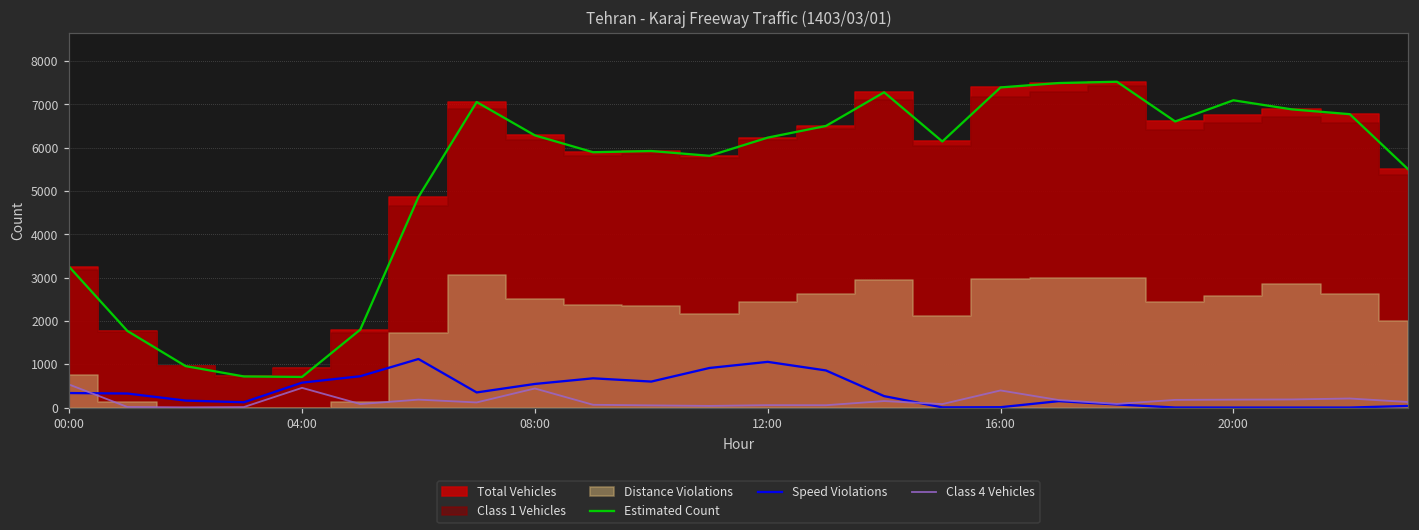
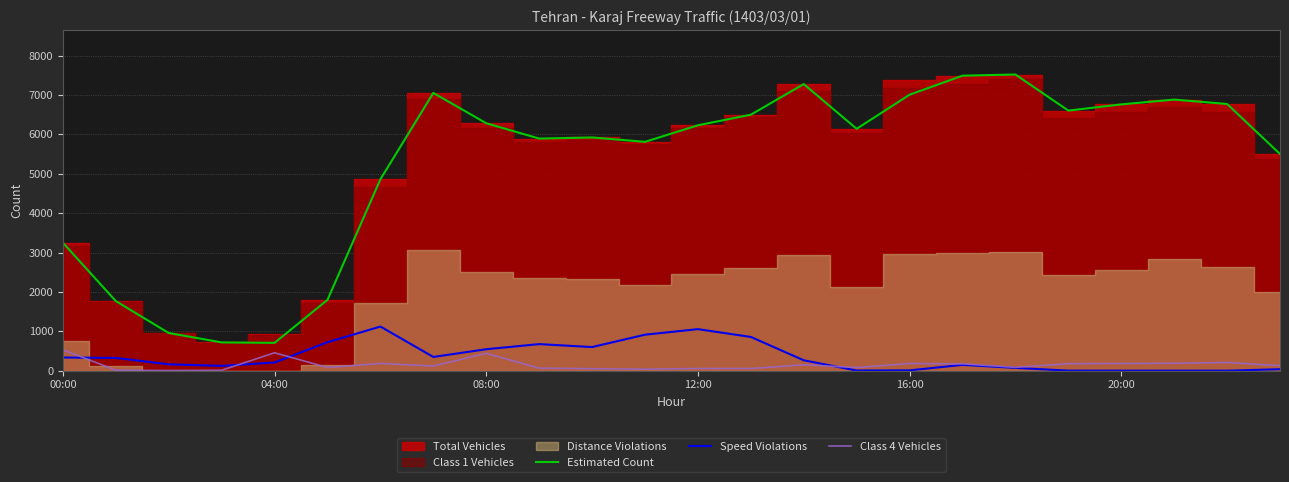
  {
    "Estimated Count": {
      "04:00": 700,
      "08:00": 6300,
      "12:00": 6200,
-     "16:00": 7400,
-     "20:00": 7100
+     "16:00": 7000,
+     "20:00": 6800
    },
    "Speed Violations": {
      "00:00": 300,
-     "04:00": 600,
+     "04:00": 200,
      "08:00": 500,
      "12:00": 1100,
      "16:00": 0,
      "20:00": 0
    },
    "Class 4 Vehicles": {
      "00:00": 500,
      "04:00": 500,
      "08:00": 400,
      "12:00": 100,
-     "16:00": 400,
+     "16:00": 200,
      "20:00": 200
    }
  }
